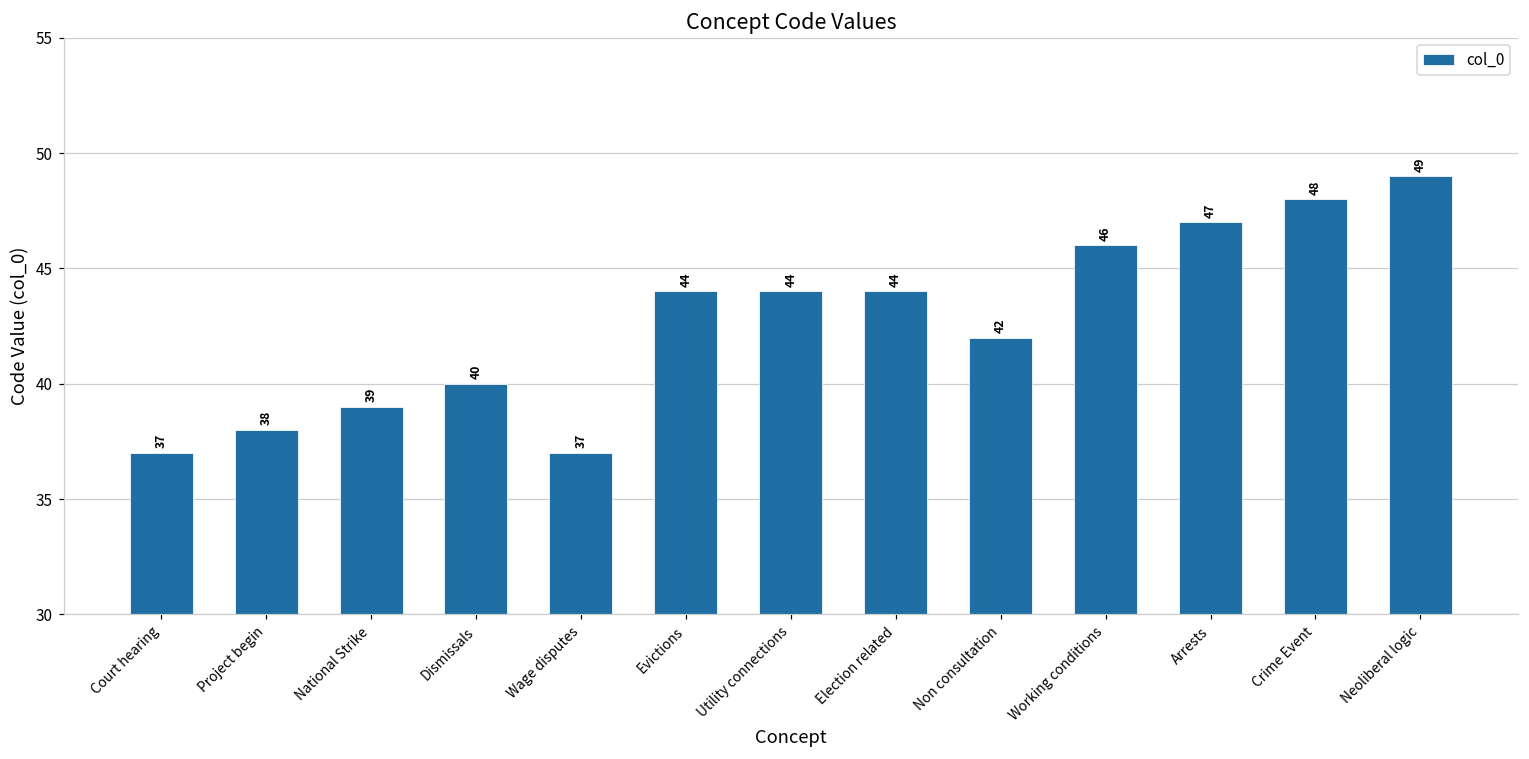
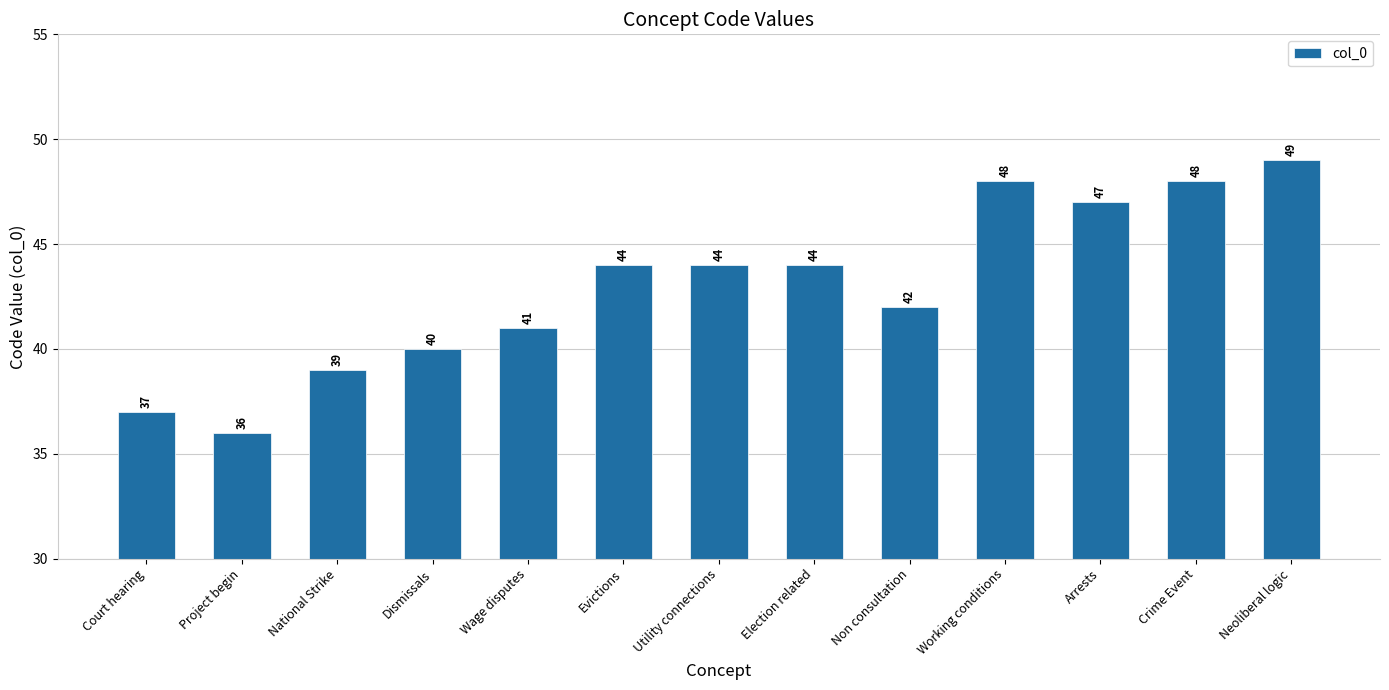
  {
    "Court hearing": 37,
-   "Project begin": 38,
+   "Project begin": 36,
    "National Strike": 39,
    "Dismissals": 40,
-   "Wage disputes": 37,
+   "Wage disputes": 41,
    "Evictions": 44,
    "Utility connections": 44,
    "Election related": 44,
    "Non consultation": 42,
-   "Working conditions": 46,
+   "Working conditions": 48,
    "Arrests": 47,
    "Crime Event": 48,
    "Neoliberal logic": 49
  }
